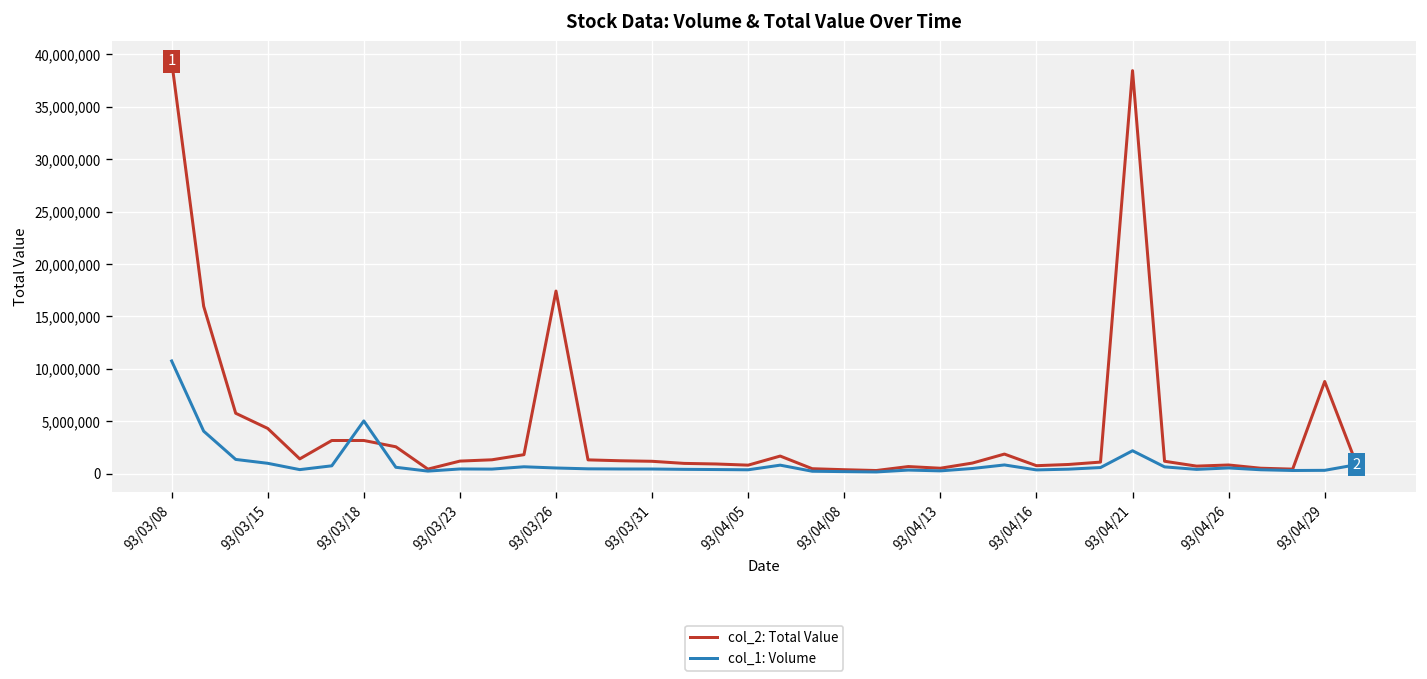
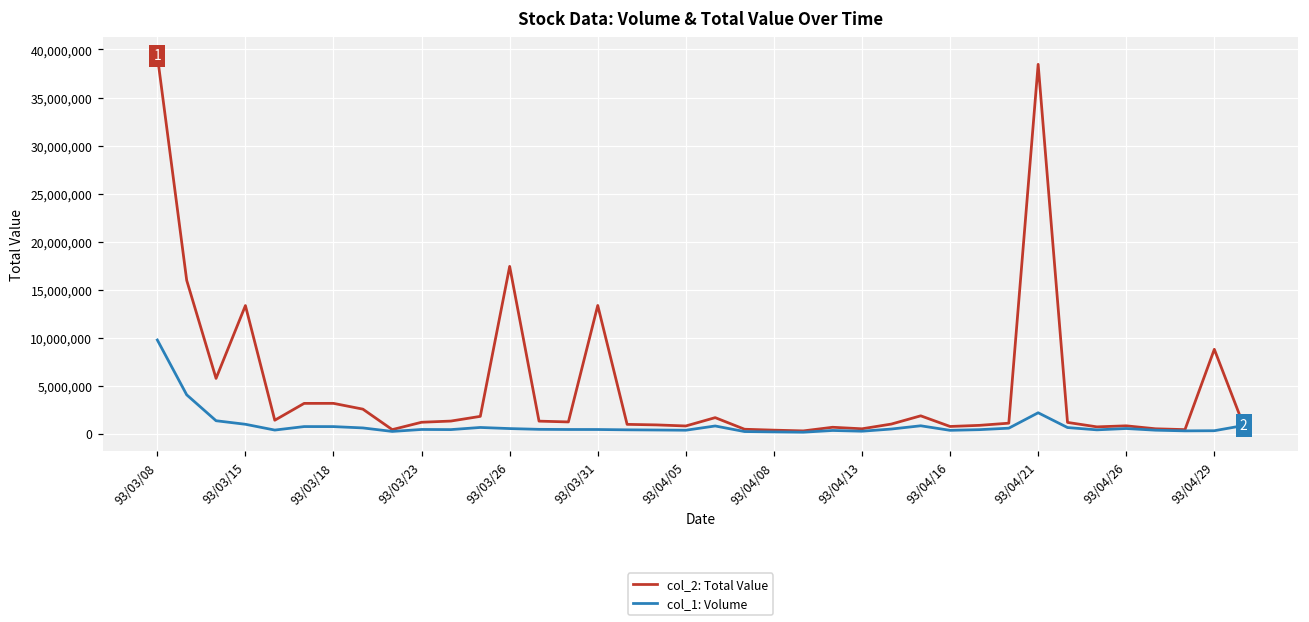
  {
    "col_2: Total Value": {
-     "93/03/15": "4,000,000",
+     "93/03/15": "13,000,000",
      "93/03/18": "3,000,000",
      "93/03/23": "1,000,000",
      "93/03/26": "17,000,000",
-     "93/03/31": "1,000,000",
+     "93/03/31": "13,000,000",
      "93/04/05": "1,000,000",
      "93/04/16": "1,000,000",
      "93/04/21": "38,000,000",
      "93/04/29": "9,000,000"
    },
    "col_1: Volume": {
-     "93/03/08": "11,000,000",
+     "93/03/08": "10,000,000",
      "93/03/15": "1,000,000",
-     "93/03/18": "5,000,000",
+     "93/03/18": "1,000,000",
      "93/03/23": "0",
      "93/03/26": "1,000,000",
      "93/03/31": "0",
      "93/04/05": "0",
      "93/04/16": "0",
      "93/04/21": "2,000,000",
      "93/04/29": "0"
    }
  }
